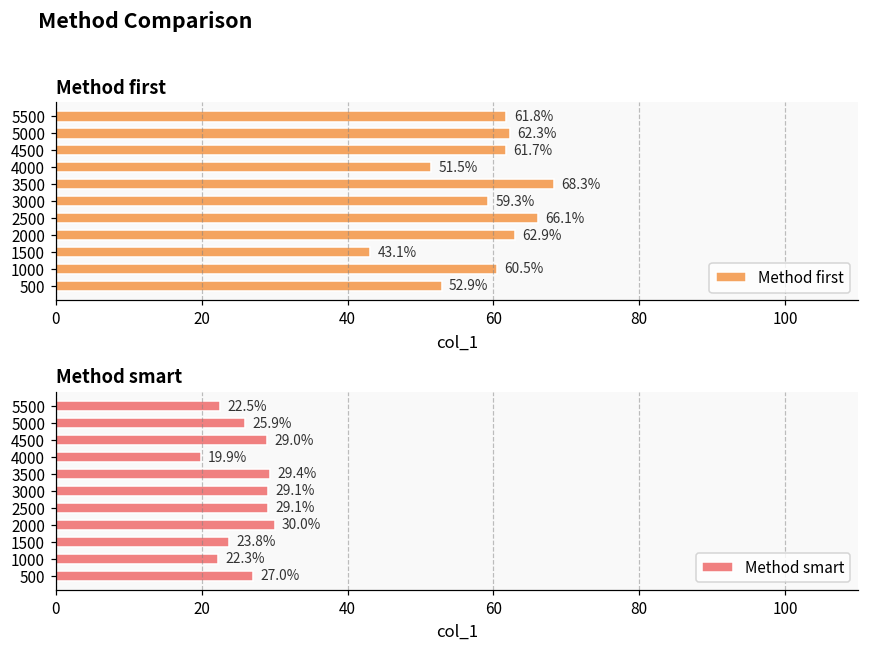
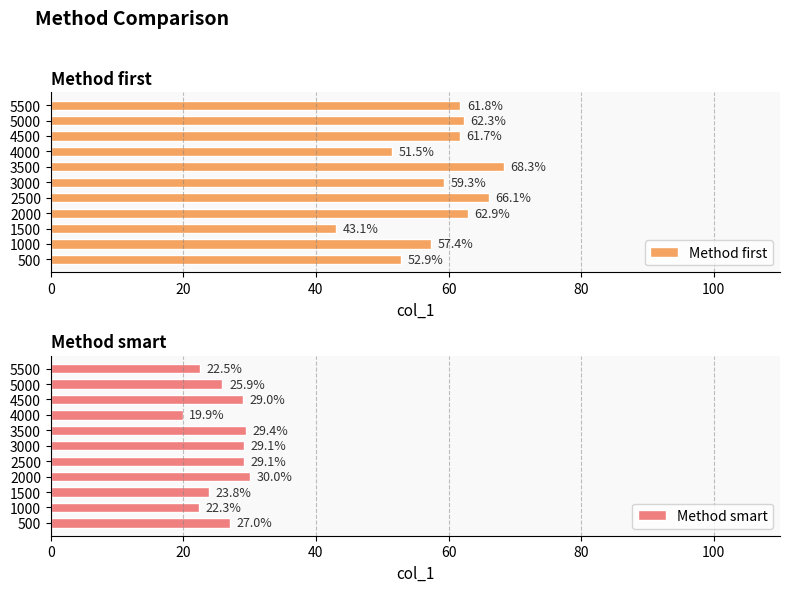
  {
    "Method first": {
      "5500": "61.8%",
      "5000": "62.3%",
      "4500": "61.7%",
      "4000": "51.5%",
      "3500": "68.3%",
      "3000": "59.3%",
      "2500": "66.1%",
      "2000": "62.9%",
      "1500": "43.1%",
-     "1000": "60.5%",
+     "1000": "57.4%",
      "500": "52.9%"
    },
    "Method smart": {
      "5500": "22.5%",
      "5000": "25.9%",
      "4500": "29.0%",
      "4000": "19.9%",
      "3500": "29.4%",
      "3000": "29.1%",
      "2500": "29.1%",
      "2000": "30.0%",
      "1500": "23.8%",
      "1000": "22.3%",
      "500": "27.0%"
    }
  }
